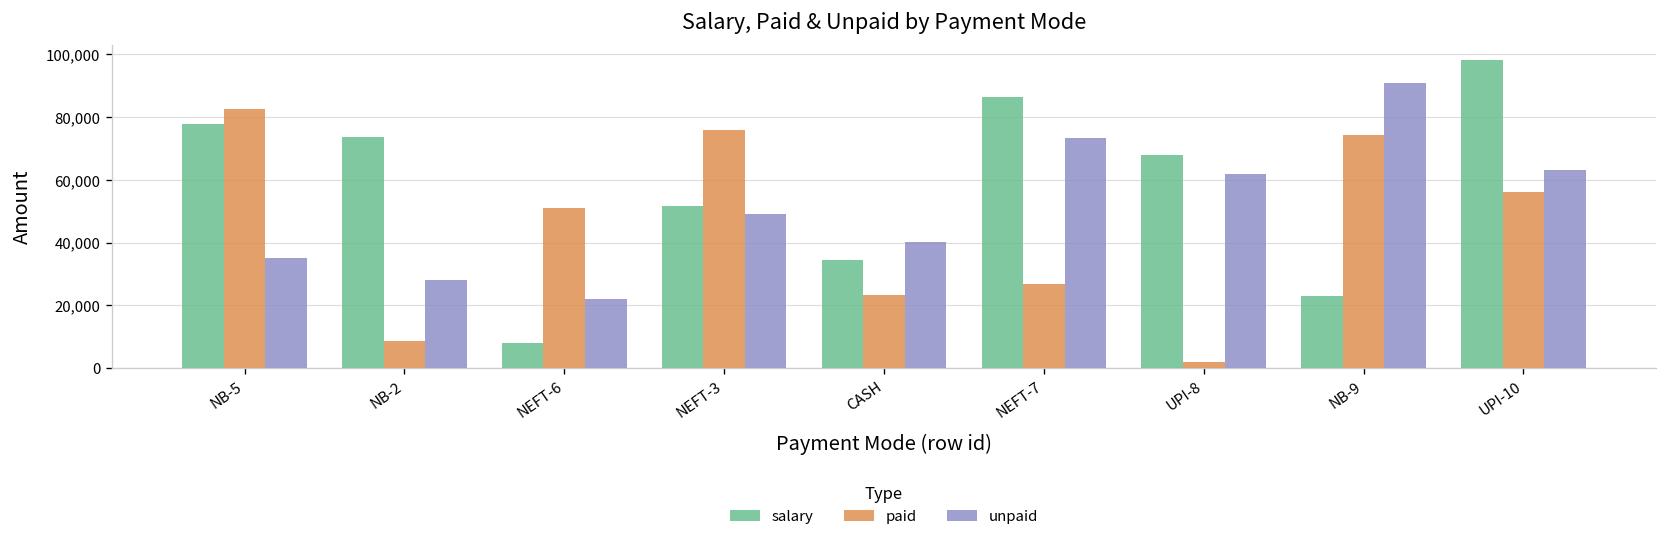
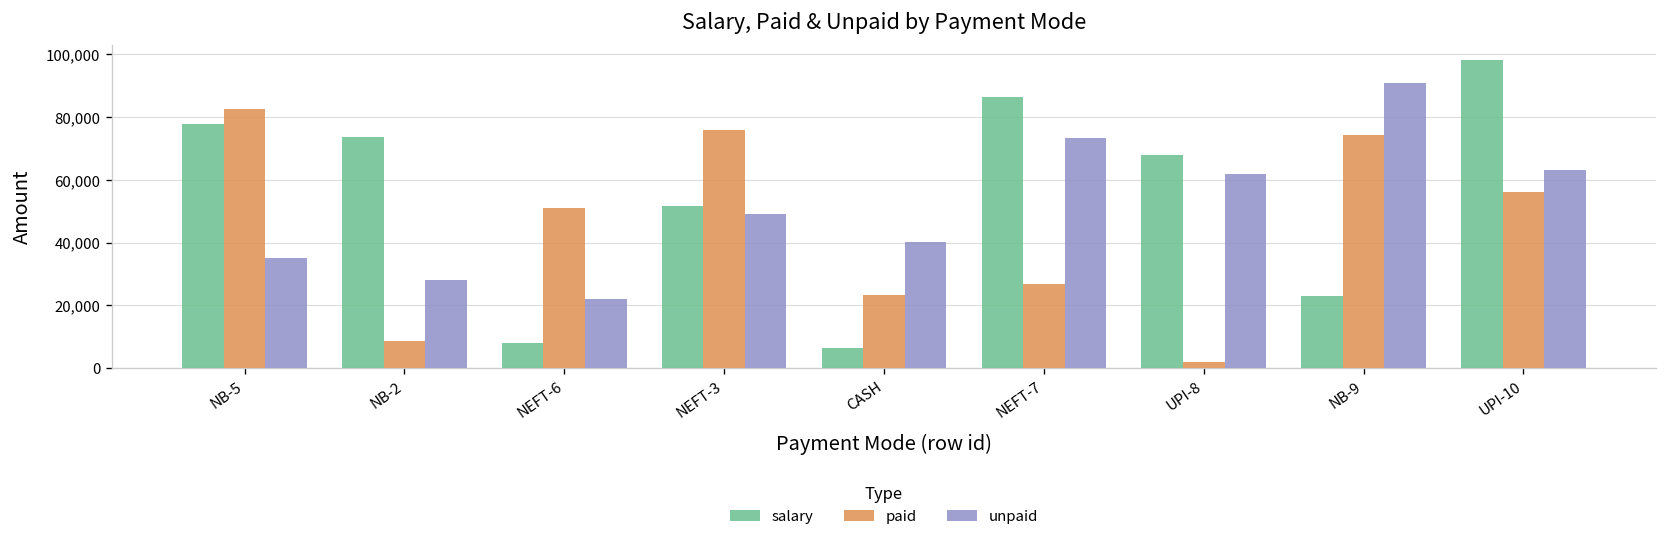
  {
    "salary": {
      "NB-5": "78,000",
      "NB-2": "74,000",
      "NEFT-6": "8,000",
      "NEFT-3": "52,000",
-     "CASH": "35,000",
+     "CASH": "6,000",
      "NEFT-7": "86,000",
      "UPI-8": "68,000",
      "NB-9": "23,000",
      "UPI-10": "98,000"
    },
    "paid": {
      "NB-5": "83,000",
      "NB-2": "9,000",
      "NEFT-6": "51,000",
      "NEFT-3": "76,000",
      "CASH": "23,000",
      "NEFT-7": "27,000",
      "UPI-8": "2,000",
      "NB-9": "74,000",
      "UPI-10": "56,000"
    },
    "unpaid": {
      "NB-5": "35,000",
      "NB-2": "28,000",
      "NEFT-6": "22,000",
      "NEFT-3": "49,000",
      "CASH": "40,000",
      "NEFT-7": "73,000",
      "UPI-8": "62,000",
      "NB-9": "91,000",
      "UPI-10": "63,000"
    }
  }
